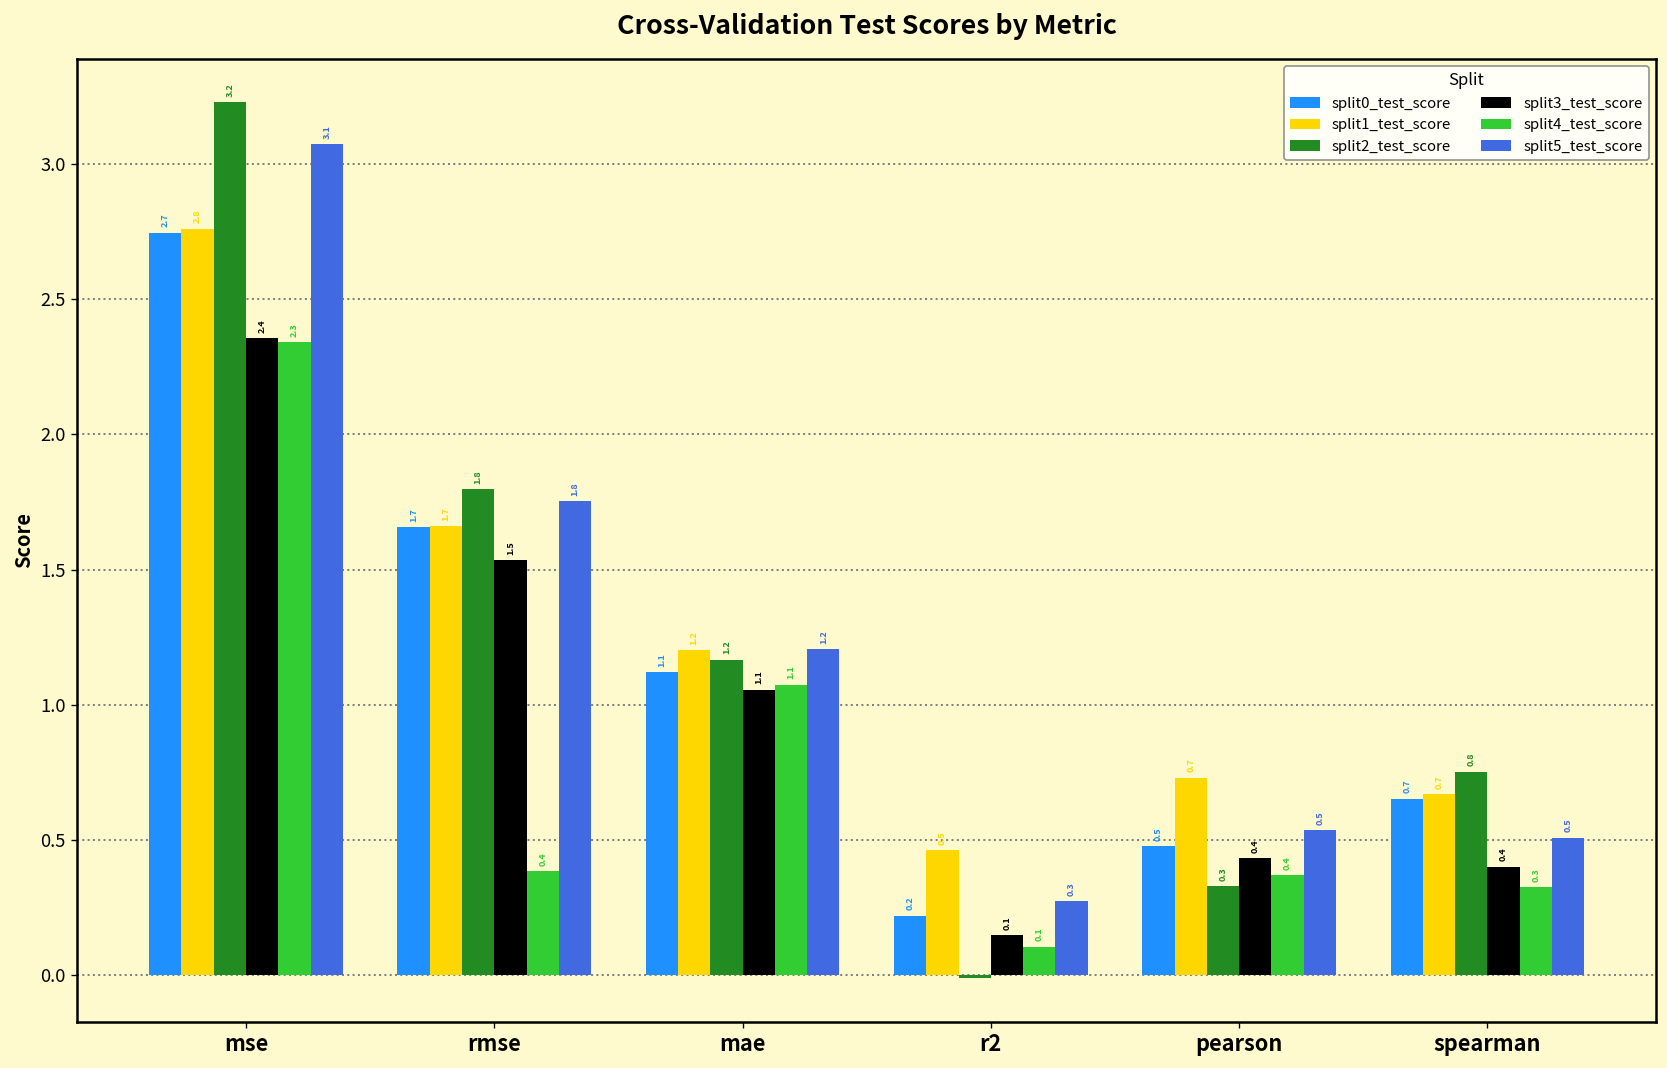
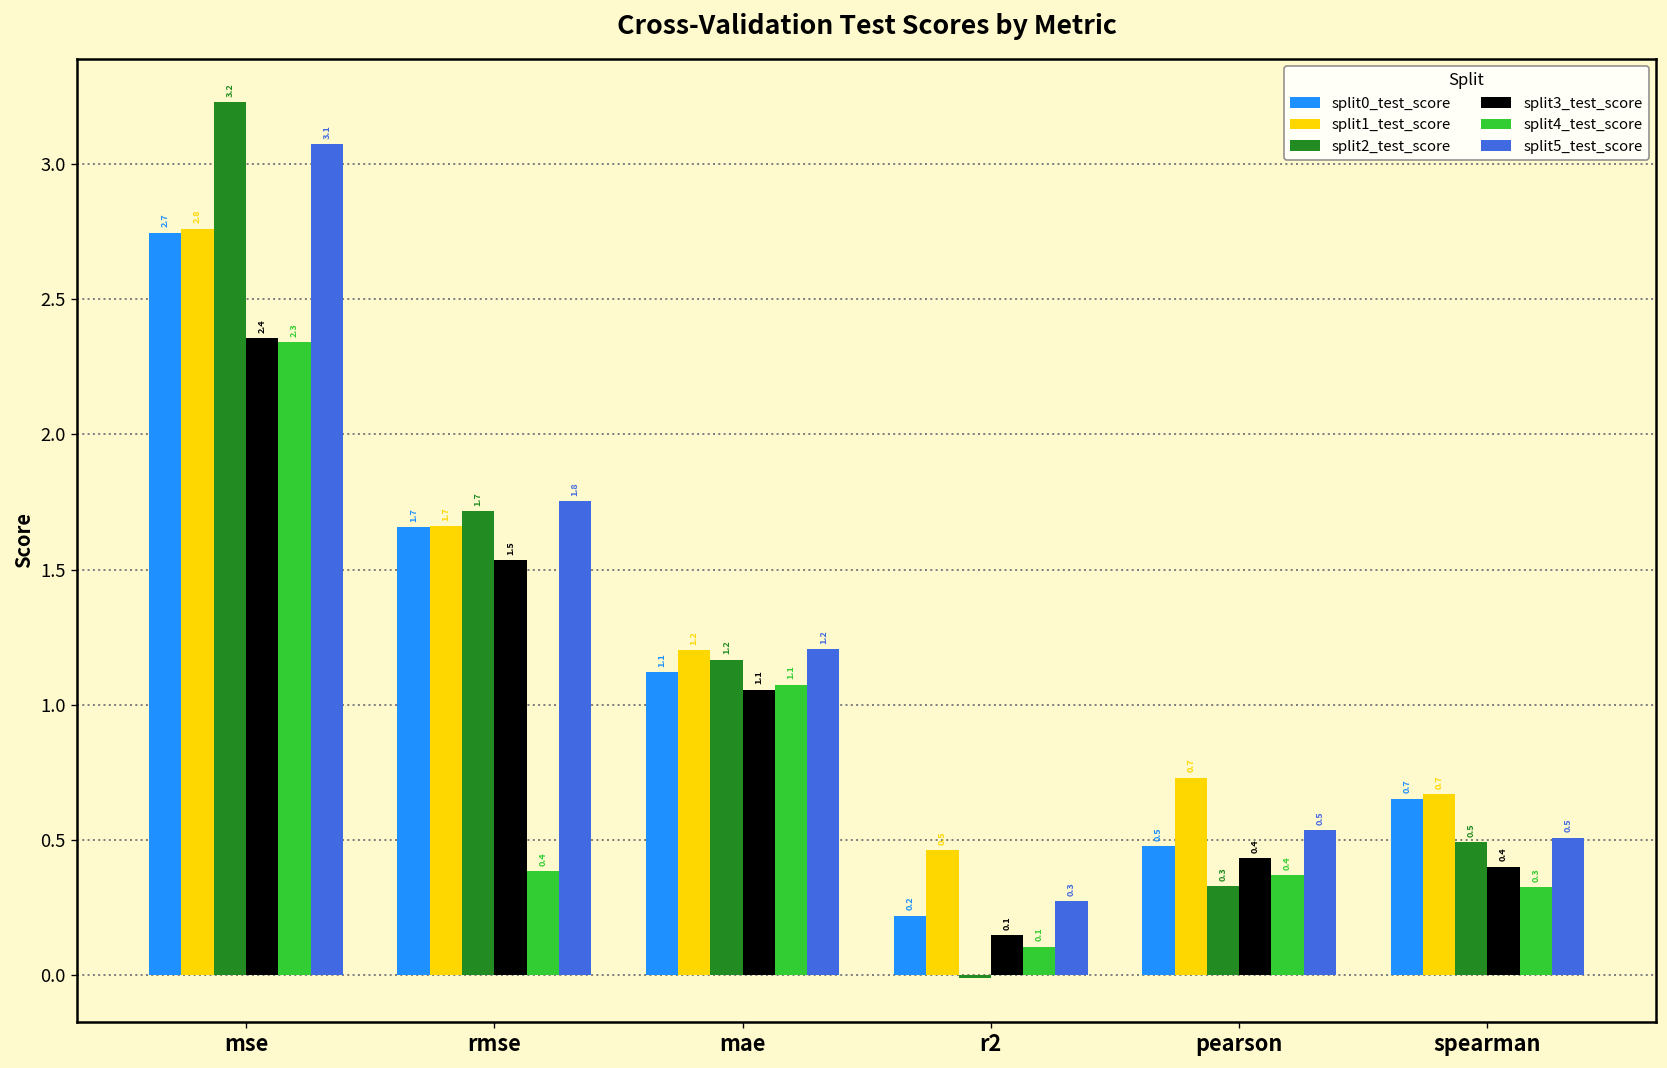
  {
    "split0_test_score": {
      "mse": 2.7,
      "rmse": 1.7,
      "mae": 1.1,
      "r2": 0.2,
      "pearson": 0.5,
      "spearman": 0.7
    },
    "split1_test_score": {
      "mse": 2.8,
      "rmse": 1.7,
      "mae": 1.2,
      "r2": 0.5,
      "pearson": 0.7,
      "spearman": 0.7
    },
    "split2_test_score": {
      "mse": 3.2,
-     "rmse": 1.8,
+     "rmse": 1.7,
      "mae": 1.2,
      "pearson": 0.3,
-     "spearman": 0.8
+     "spearman": 0.5
    },
    "split3_test_score": {
      "mse": 2.4,
      "rmse": 1.5,
      "mae": 1.1,
      "r2": 0.1,
      "pearson": 0.4,
      "spearman": 0.4
    },
    "split4_test_score": {
      "mse": 2.3,
      "rmse": 0.4,
      "mae": 1.1,
      "r2": 0.1,
      "pearson": 0.4,
      "spearman": 0.3
    },
    "split5_test_score": {
      "mse": 3.1,
      "rmse": 1.8,
      "mae": 1.2,
      "r2": 0.3,
      "pearson": 0.5,
      "spearman": 0.5
    }
  }
